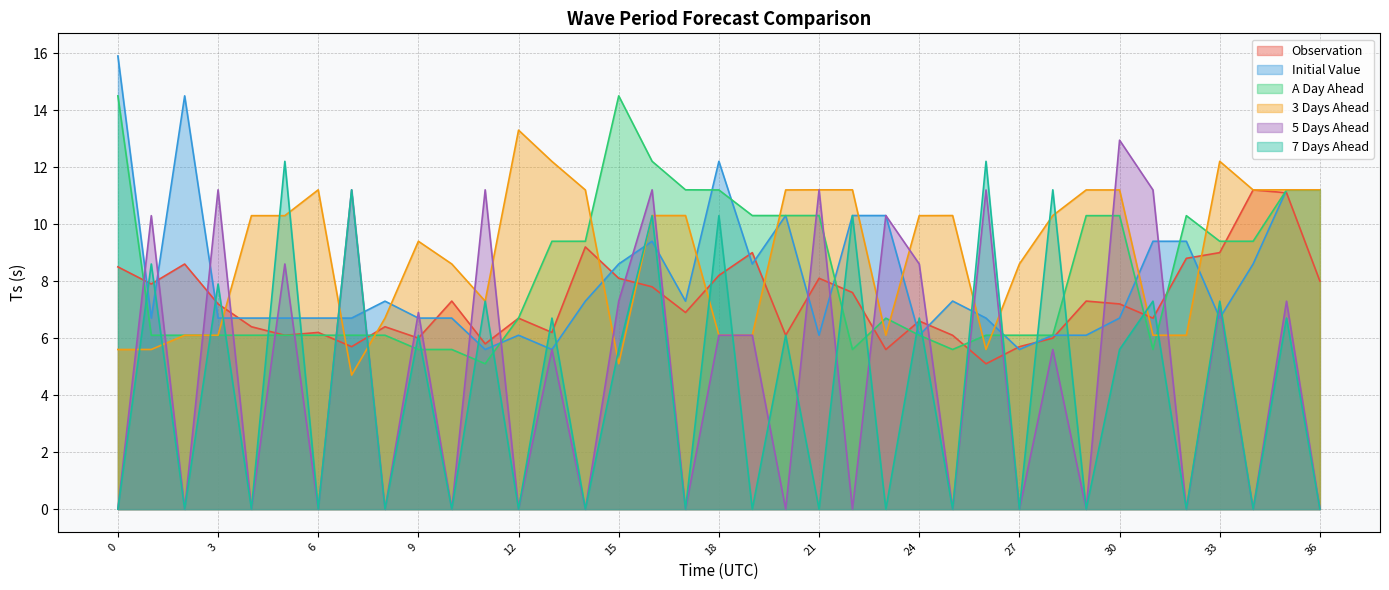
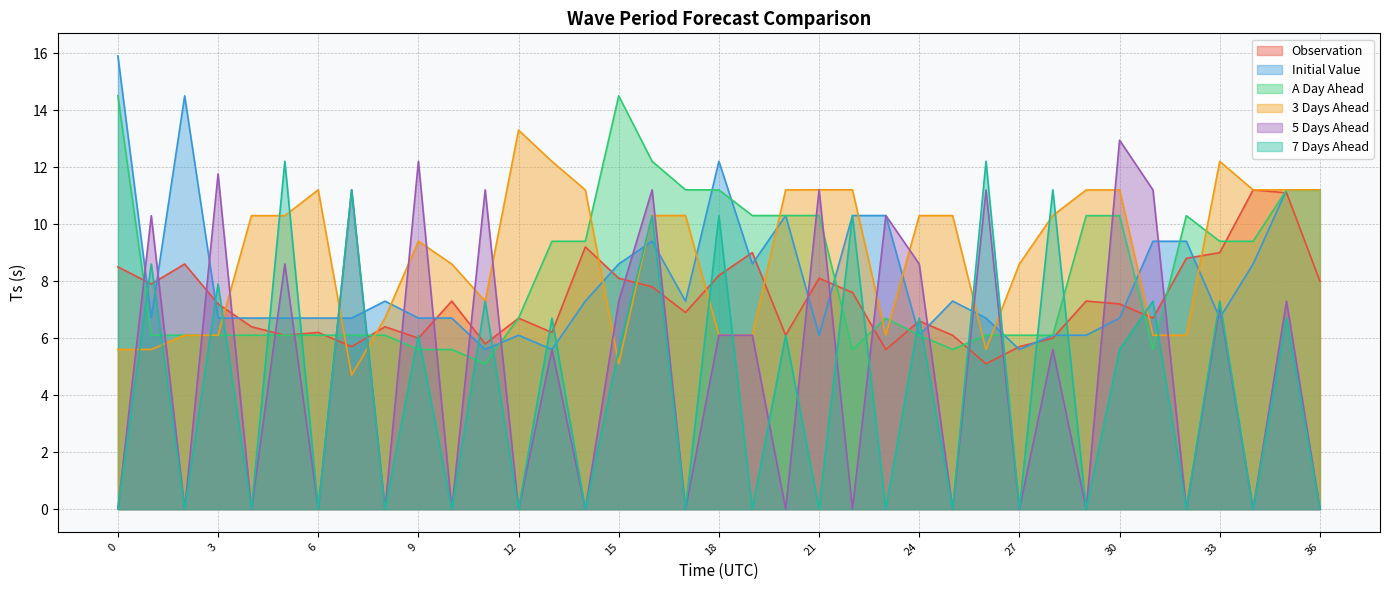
  {
    "5 Days Ahead": {
-     "3": 11.2,
-     "9": 6.9,
+     "3": 11.8,
+     "9": 12.2,
      "15": 7.3,
      "24": 8.6,
      "30": 12.9,
      "33": 7.1
    }
  }
